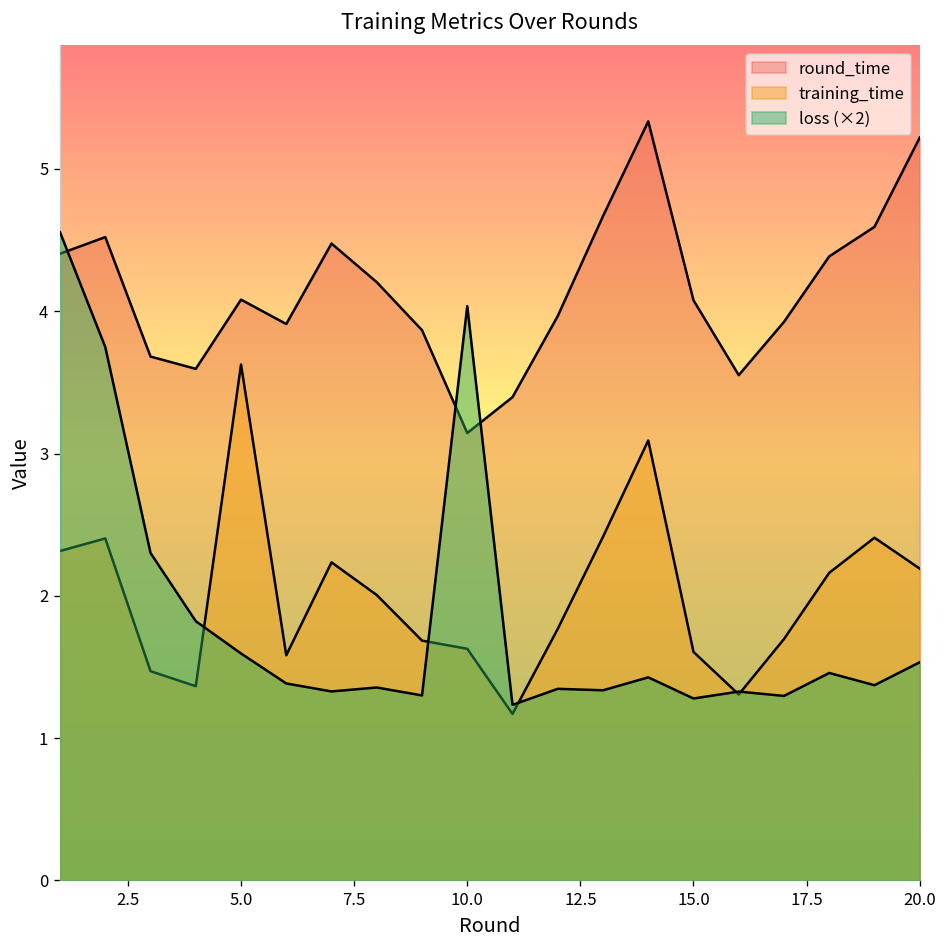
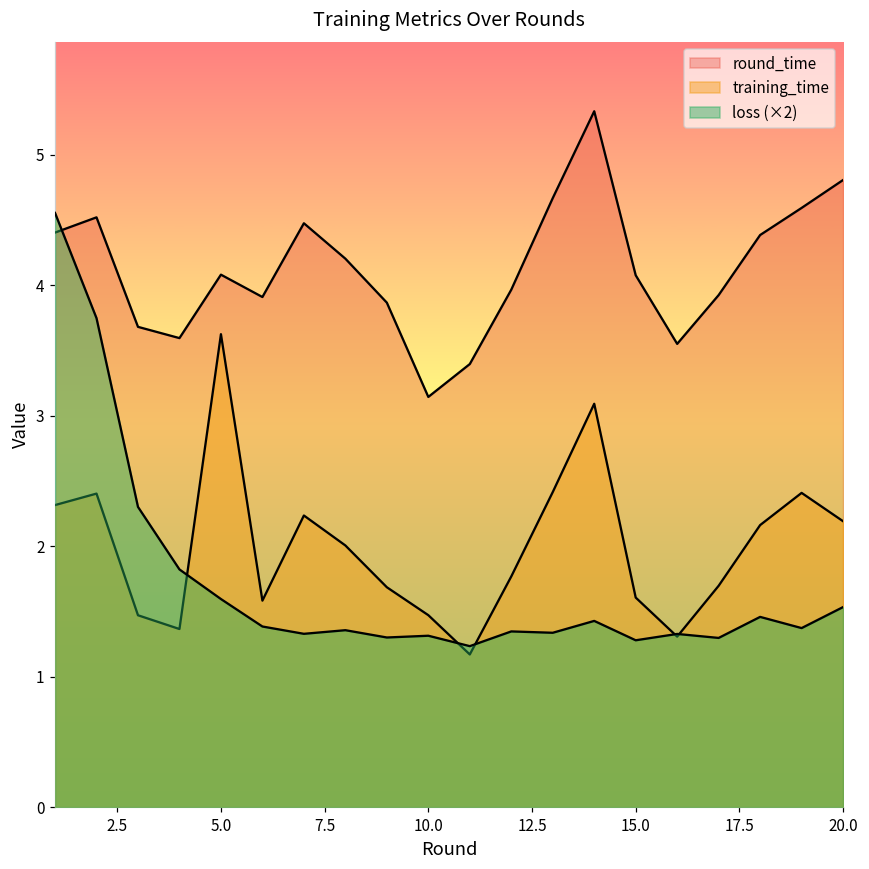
  {
    "round_time": {
      "5.0": 4.08,
      "10.0": 3.14,
      "15.0": 4.08,
-     "20.0": 5.22
+     "20.0": 4.81
    },
    "training_time": {
      "5.0": 3.63,
-     "10.0": 1.63,
+     "10.0": 1.47,
      "15.0": 1.61,
      "20.0": 2.19
    },
    "loss (×2)": {
      "5.0": 1.60,
-     "10.0": 4.04,
+     "10.0": 1.31,
      "15.0": 1.28,
      "20.0": 1.53
    }
  }
